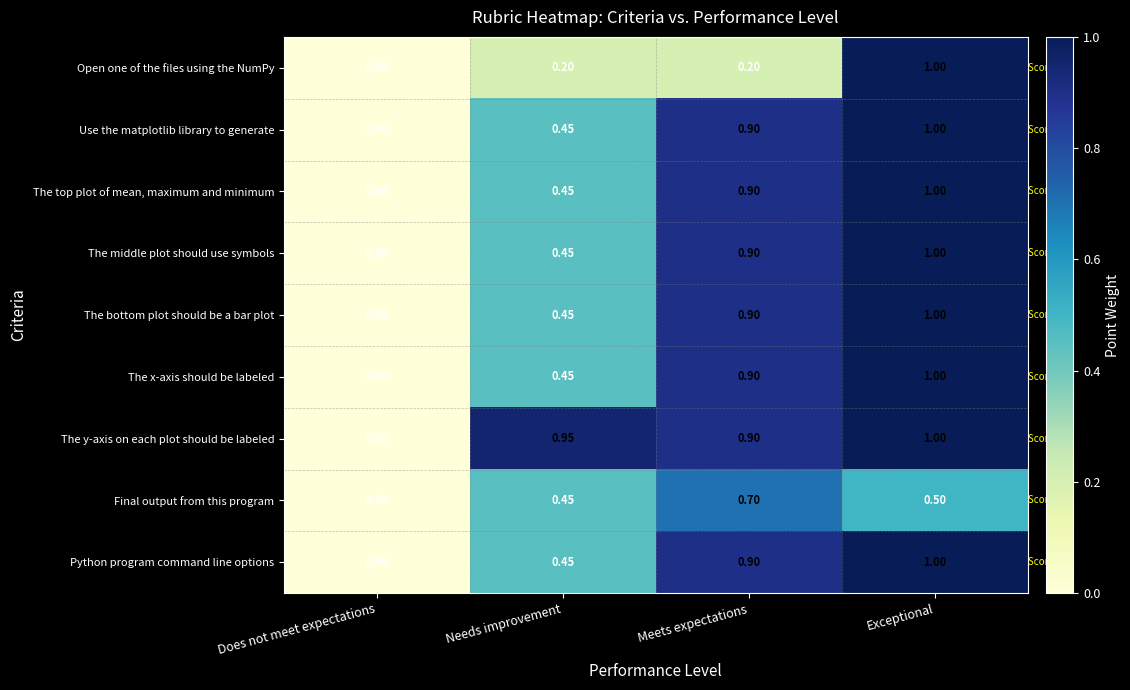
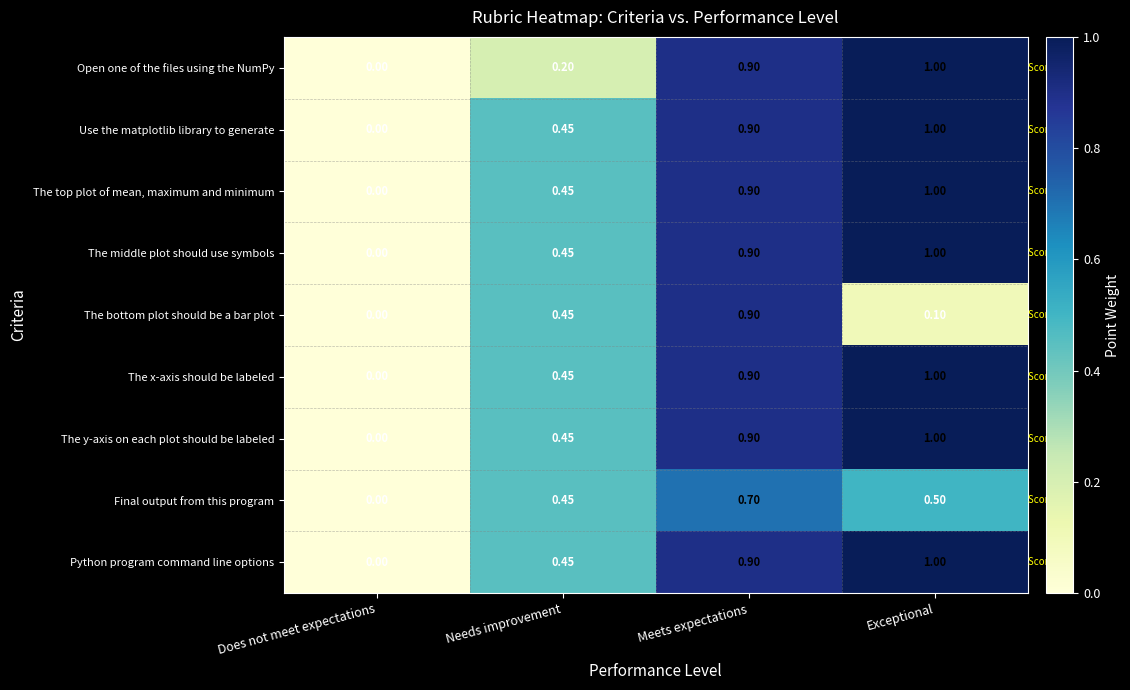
  {
    "Open one of the files using the NumPy": {
      "Needs improvement": 0.20,
-     "Meets expectations": 0.20,
+     "Meets expectations": 0.90,
      "Exceptional": 1.00
    },
    "Use the matplotlib library to generate": {
      "Needs improvement": 0.45,
      "Meets expectations": 0.90,
      "Exceptional": 1.00
    },
    "The top plot of mean, maximum and minimum": {
      "Needs improvement": 0.45,
      "Meets expectations": 0.90,
      "Exceptional": 1.00
    },
    "The middle plot should use symbols": {
      "Needs improvement": 0.45,
      "Meets expectations": 0.90,
      "Exceptional": 1.00
    },
    "The bottom plot should be a bar plot": {
      "Needs improvement": 0.45,
      "Meets expectations": 0.90,
-     "Exceptional": 1.00
+     "Exceptional": 0.10
    },
    "The x-axis should be labeled": {
      "Needs improvement": 0.45,
      "Meets expectations": 0.90,
      "Exceptional": 1.00
    },
    "The y-axis on each plot should be labeled": {
-     "Needs improvement": 0.95,
+     "Needs improvement": 0.45,
      "Meets expectations": 0.90,
      "Exceptional": 1.00
    },
    "Final output from this program": {
      "Needs improvement": 0.45,
      "Meets expectations": 0.70,
      "Exceptional": 0.50
    },
    "Python program command line options": {
      "Needs improvement": 0.45,
      "Meets expectations": 0.90,
      "Exceptional": 1.00
    }
  }
